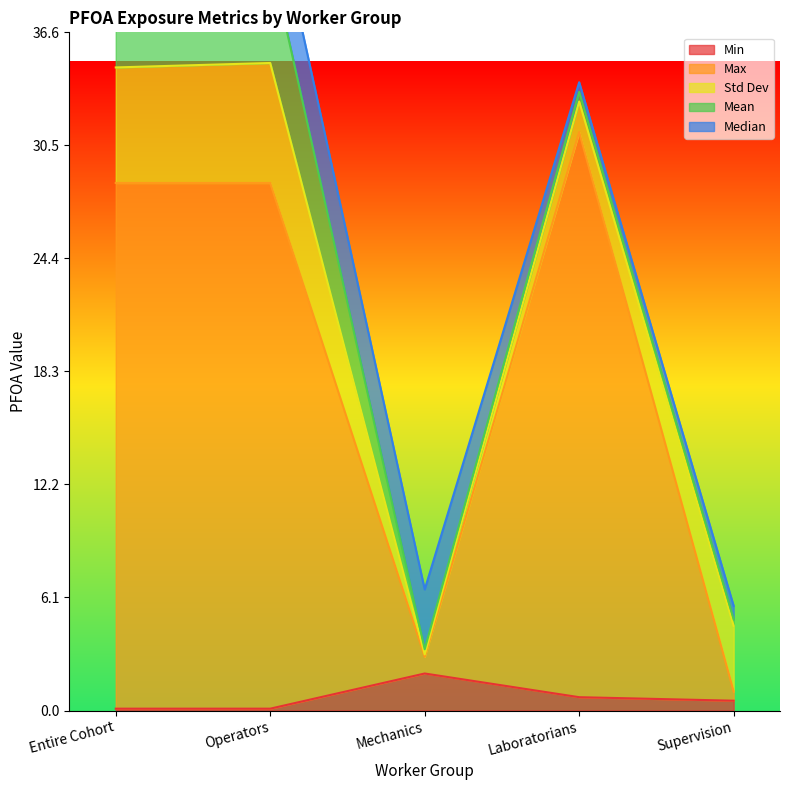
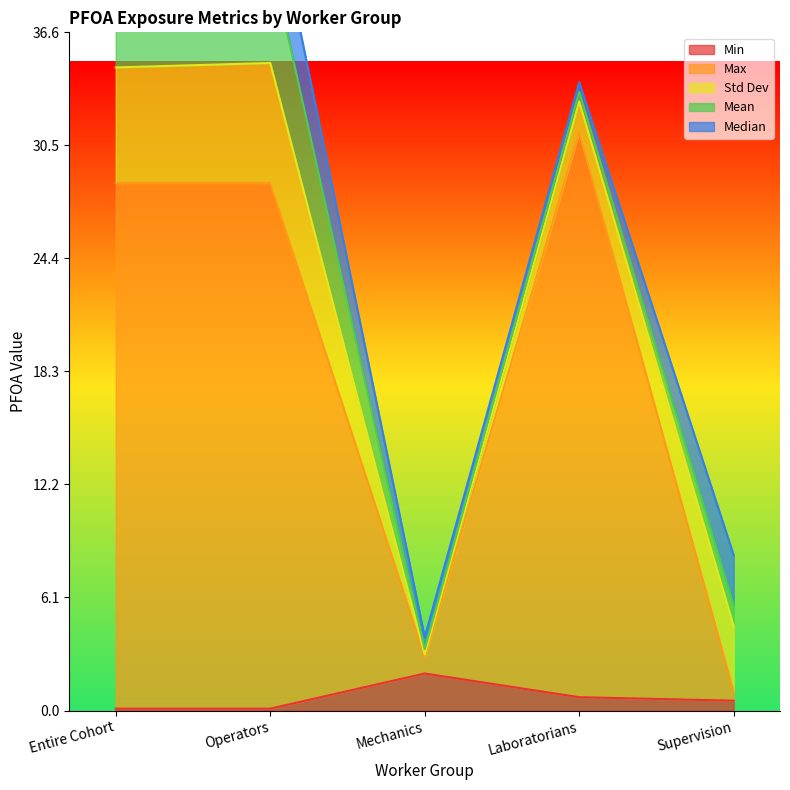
  {
    "Min": {
      "Entire Cohort": 0.1,
      "Operators": 0.1,
      "Mechanics": 2.0,
      "Laboratorians": 0.7,
      "Supervision": 0.5
    },
    "Max": {
      "Entire Cohort": 28.4,
      "Operators": 28.4,
      "Laboratorians": 30.5,
      "Supervision": 0.5
    },
    "Std Dev": {
      "Entire Cohort": 6.2,
      "Operators": 6.5,
      "Laboratorians": 1.6,
      "Supervision": 3.5
    },
    "Mean": {
      "Mechanics": 0.3,
      "Laboratorians": 0.5,
-     "Supervision": 0.4
+     "Supervision": 1.1
    },
    "Median": {
-     "Mechanics": 3.2,
+     "Mechanics": 0.6,
      "Laboratorians": 0.5,
-     "Supervision": 0.7
+     "Supervision": 2.7
    }
  }
